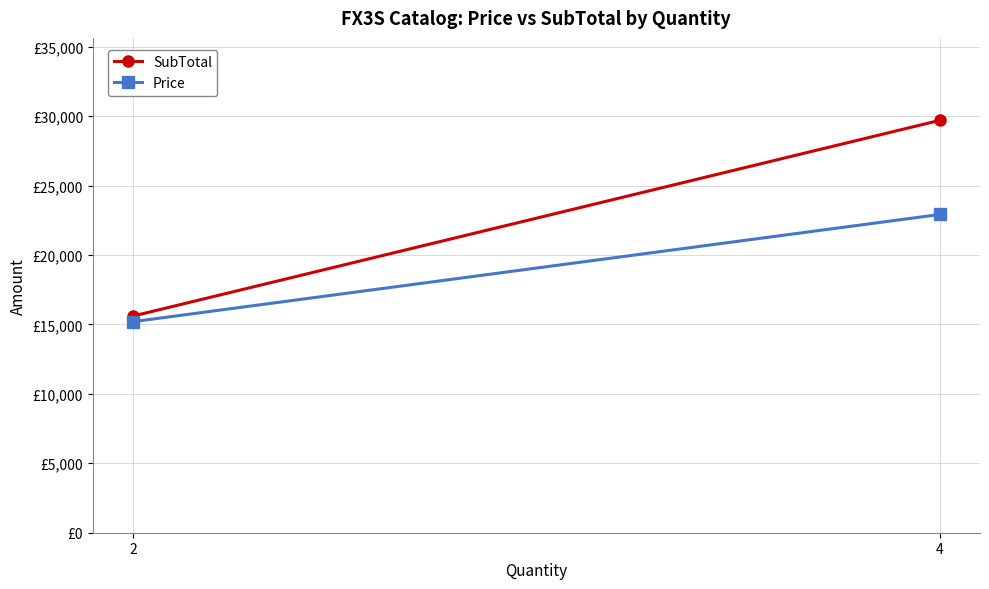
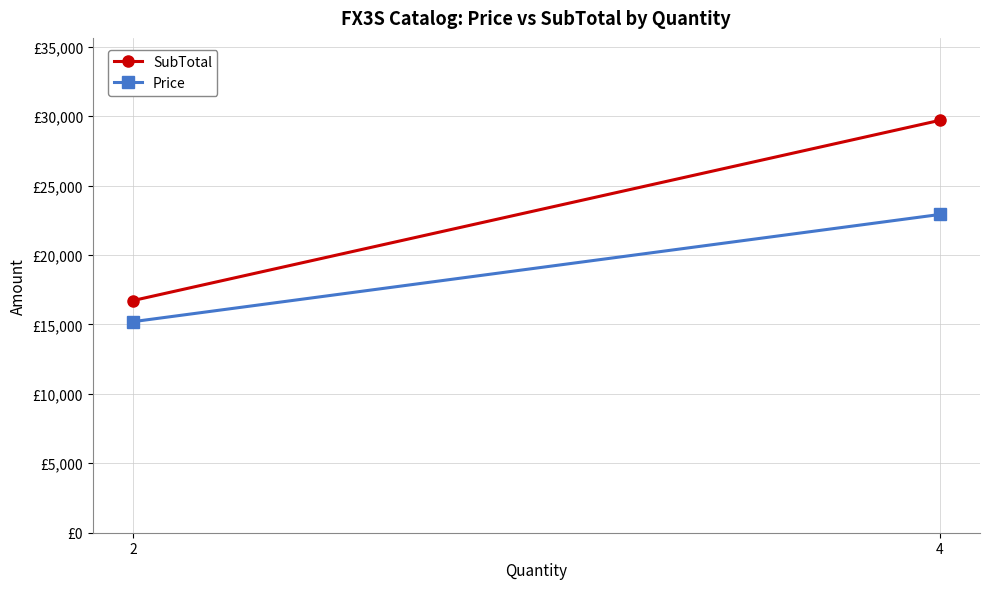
  {
    "SubTotal": {
-     "2": "£15,600",
+     "2": "£16,700",
      "4": "£29,700"
    },
    "Price": {
      "2": "£15,200",
      "4": "£22,900"
    }
  }
